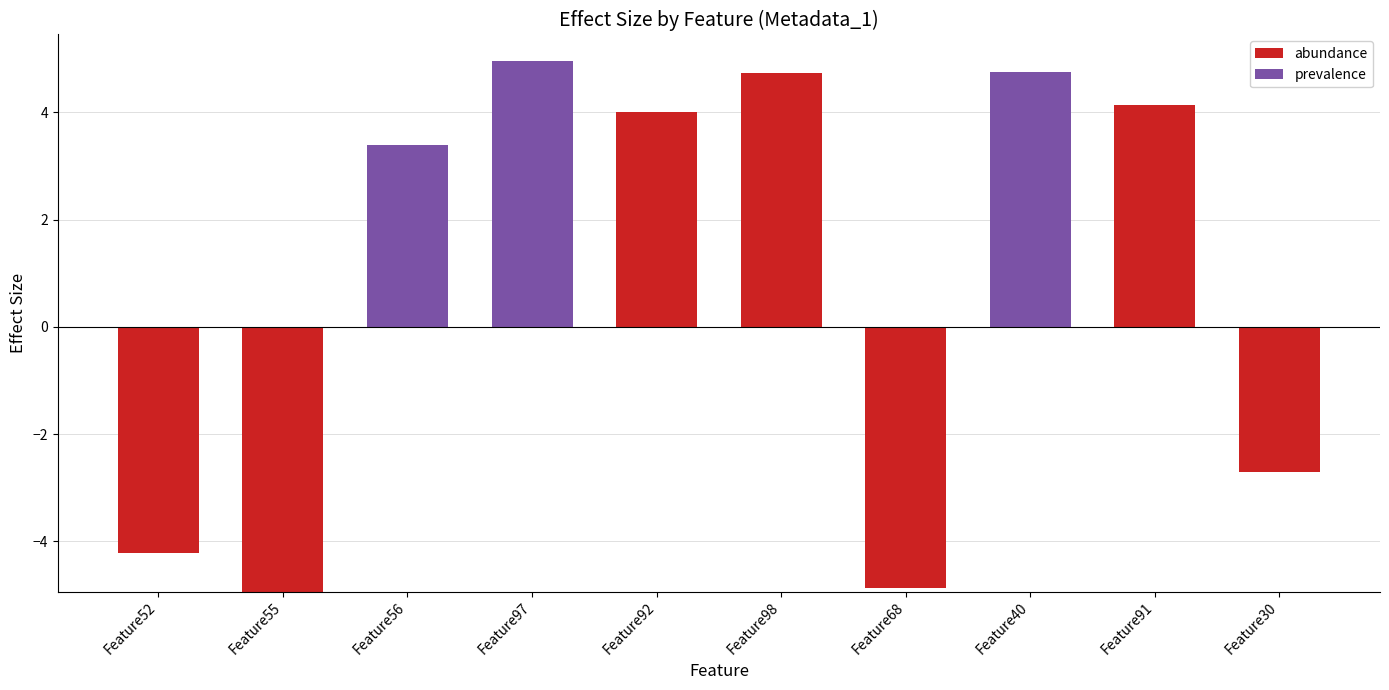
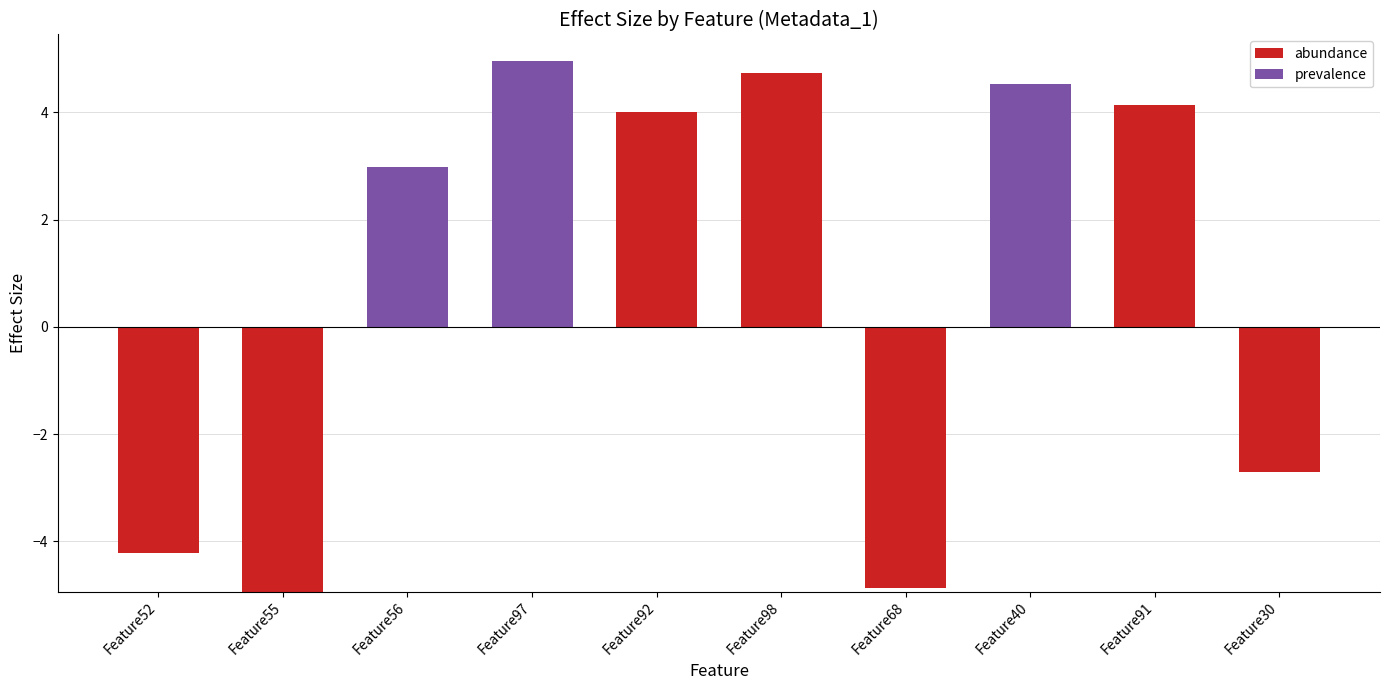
  {
    "prevalence": {
-     "Feature56": 3.4,
-     "Feature40": 4.8
+     "Feature56": 3.0,
+     "Feature40": 4.5
    }
  }
